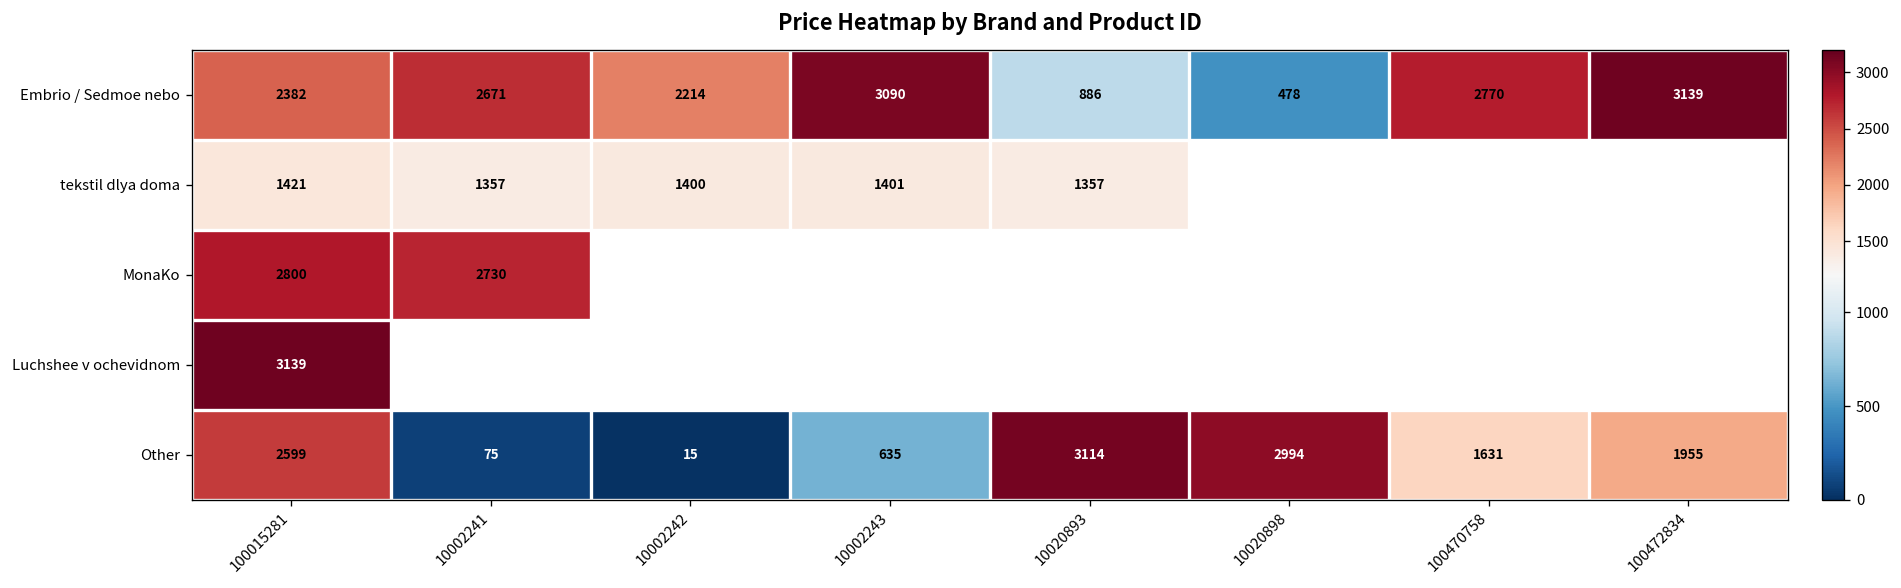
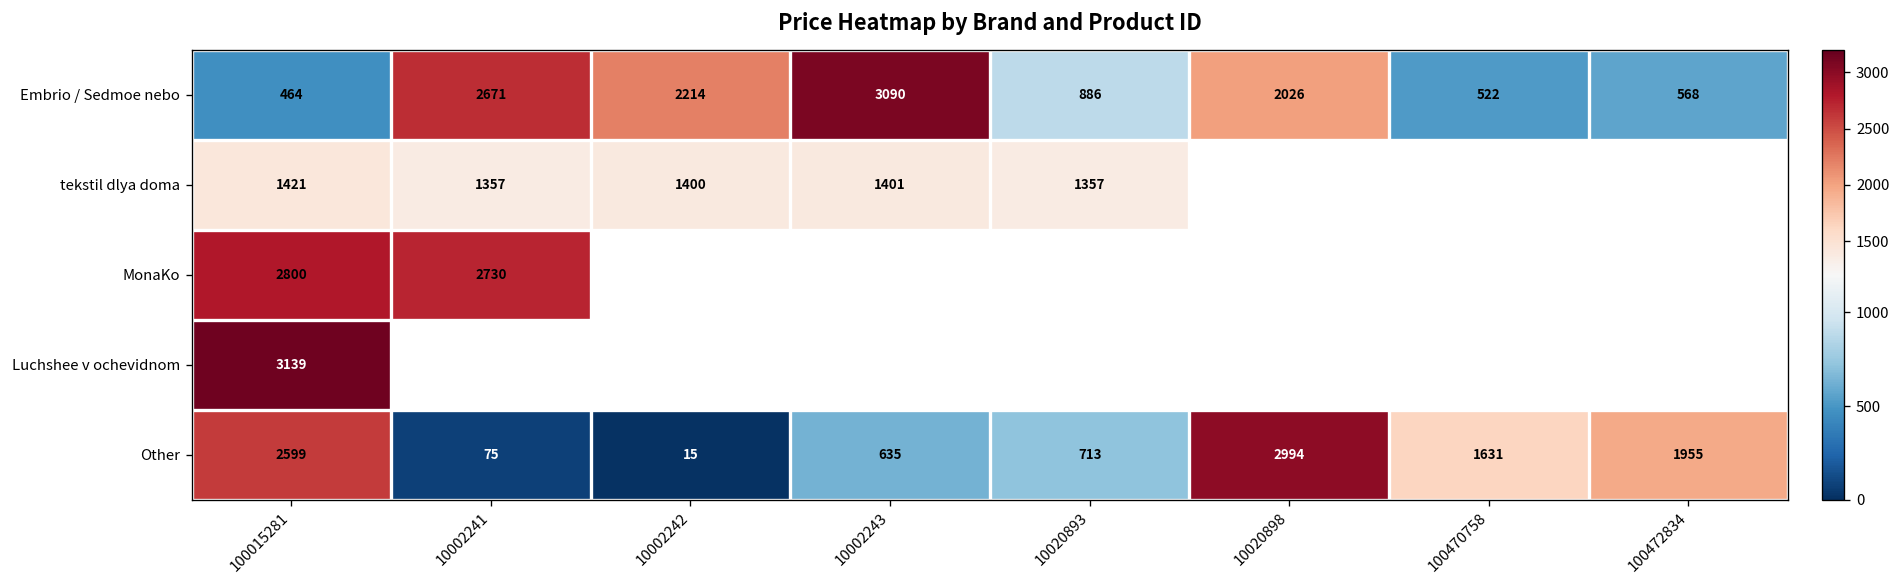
  {
    "Embrio / Sedmoe nebo": {
-     "100015281": 2382,
+     "100015281": 464,
      "10002241": 2671,
      "10002242": 2214,
      "10002243": 3090,
      "10020893": 886,
-     "10020898": 478,
-     "100470758": 2770,
-     "100472834": 3139
+     "10020898": 2026,
+     "100470758": 522,
+     "100472834": 568
    },
    "tekstil dlya doma": {
      "100015281": 1421,
      "10002241": 1357,
      "10002242": 1400,
      "10002243": 1401,
      "10020893": 1357
    },
    "MonaKo": {
      "100015281": 2800,
      "10002241": 2730
    },
    "Luchshee v ochevidnom": {
      "100015281": 3139
    },
    "Other": {
      "100015281": 2599,
      "10002241": 75,
      "10002242": 15,
      "10002243": 635,
-     "10020893": 3114,
+     "10020893": 713,
      "10020898": 2994,
      "100470758": 1631,
      "100472834": 1955
    }
  }
